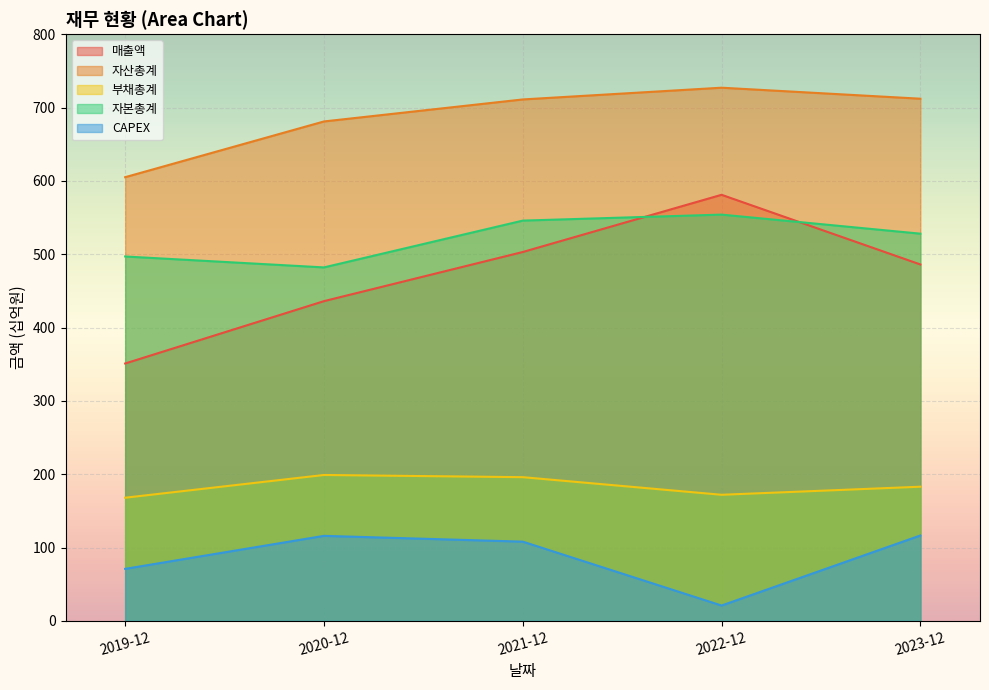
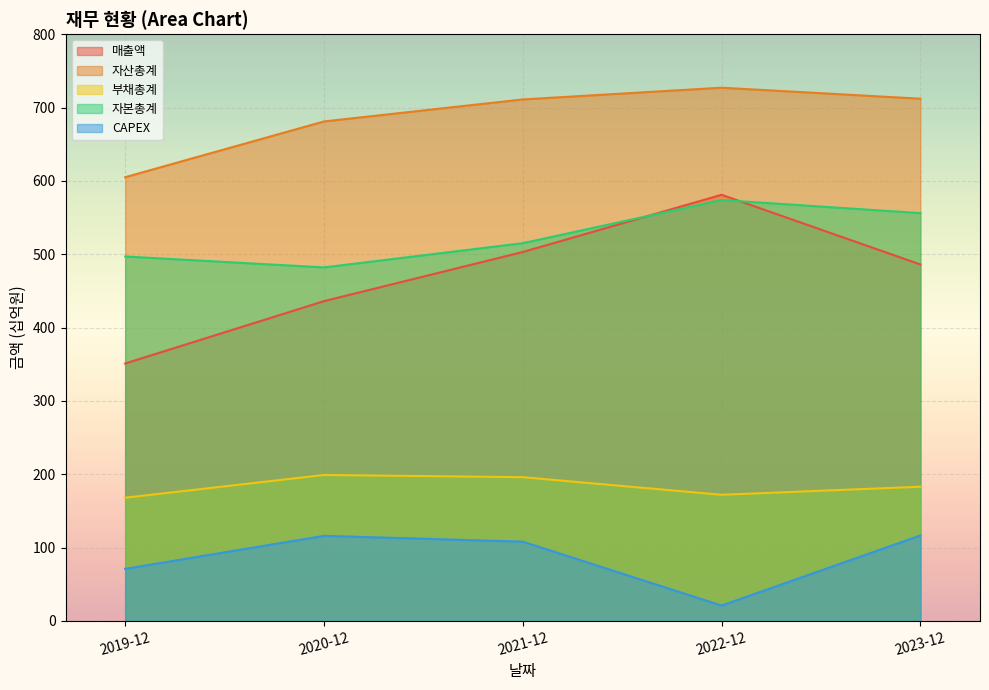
  {
    "자본총계": {
      "2019-12": 500,
      "2020-12": 480,
-     "2021-12": 550,
-     "2022-12": 550,
-     "2023-12": 530
+     "2021-12": 520,
+     "2022-12": 570,
+     "2023-12": 560
    },
    "CAPEX": {
      "2019-12": 70,
      "2020-12": 120,
      "2021-12": 110,
      "2022-12": 20,
      "2023-12": 120
    }
  }
